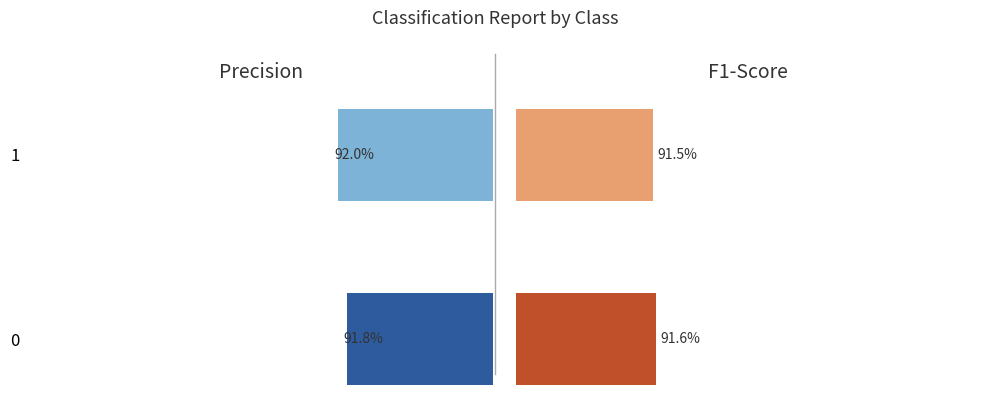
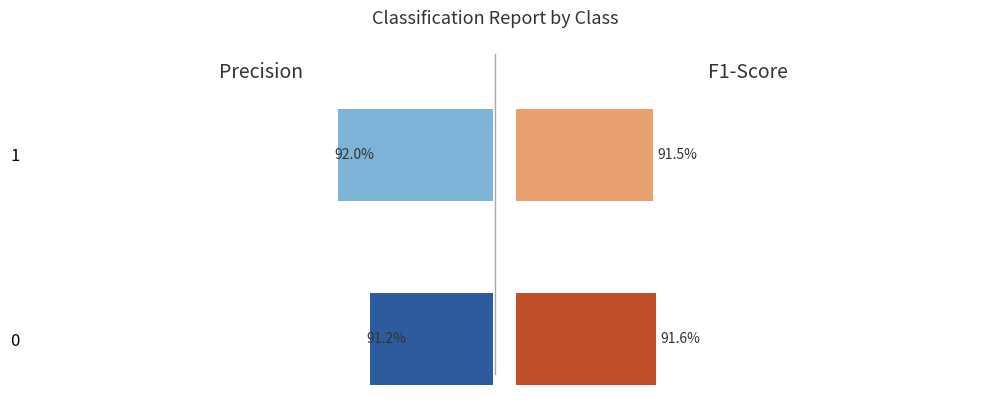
  {
    "Precision": {
      "1": "92.0%",
-     "0": "91.8%"
+     "0": "91.2%"
    }
  }
